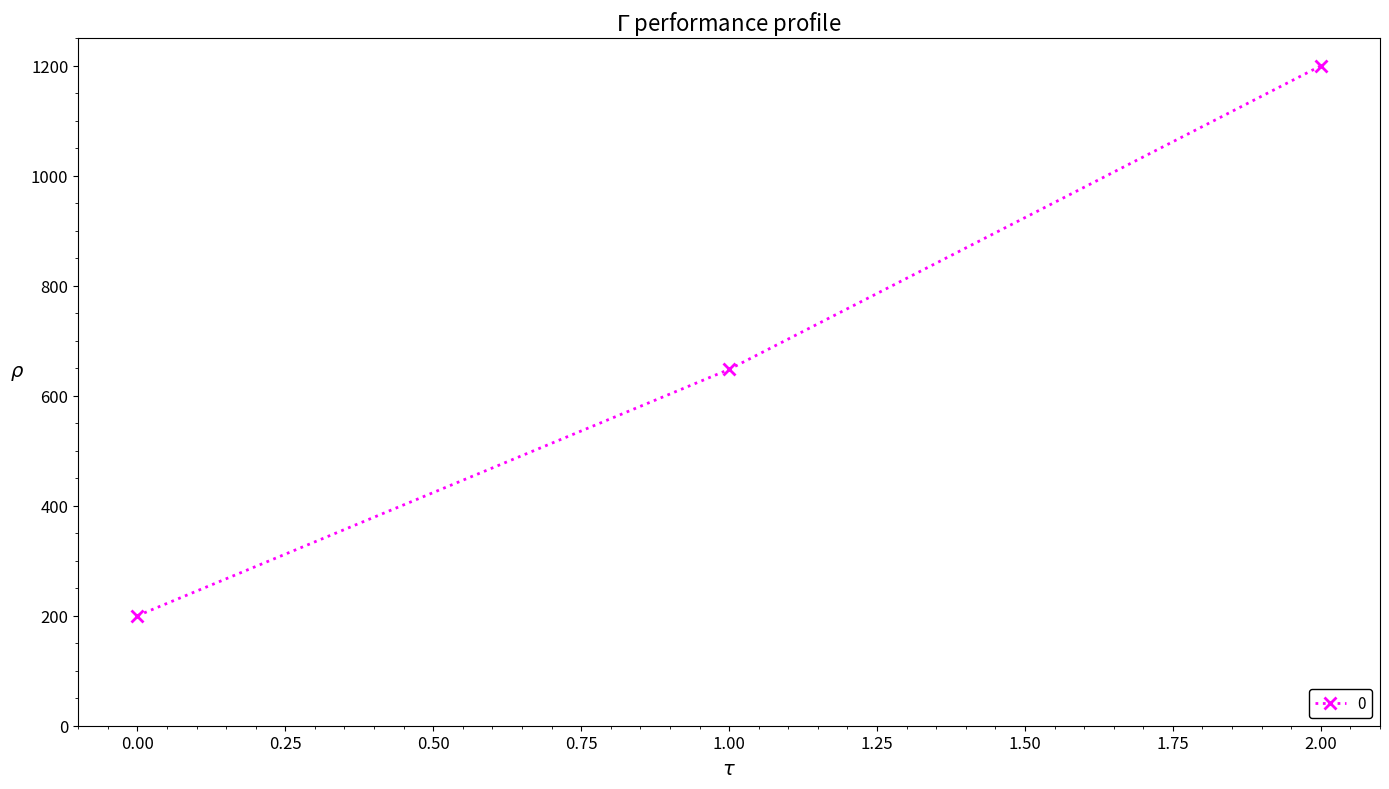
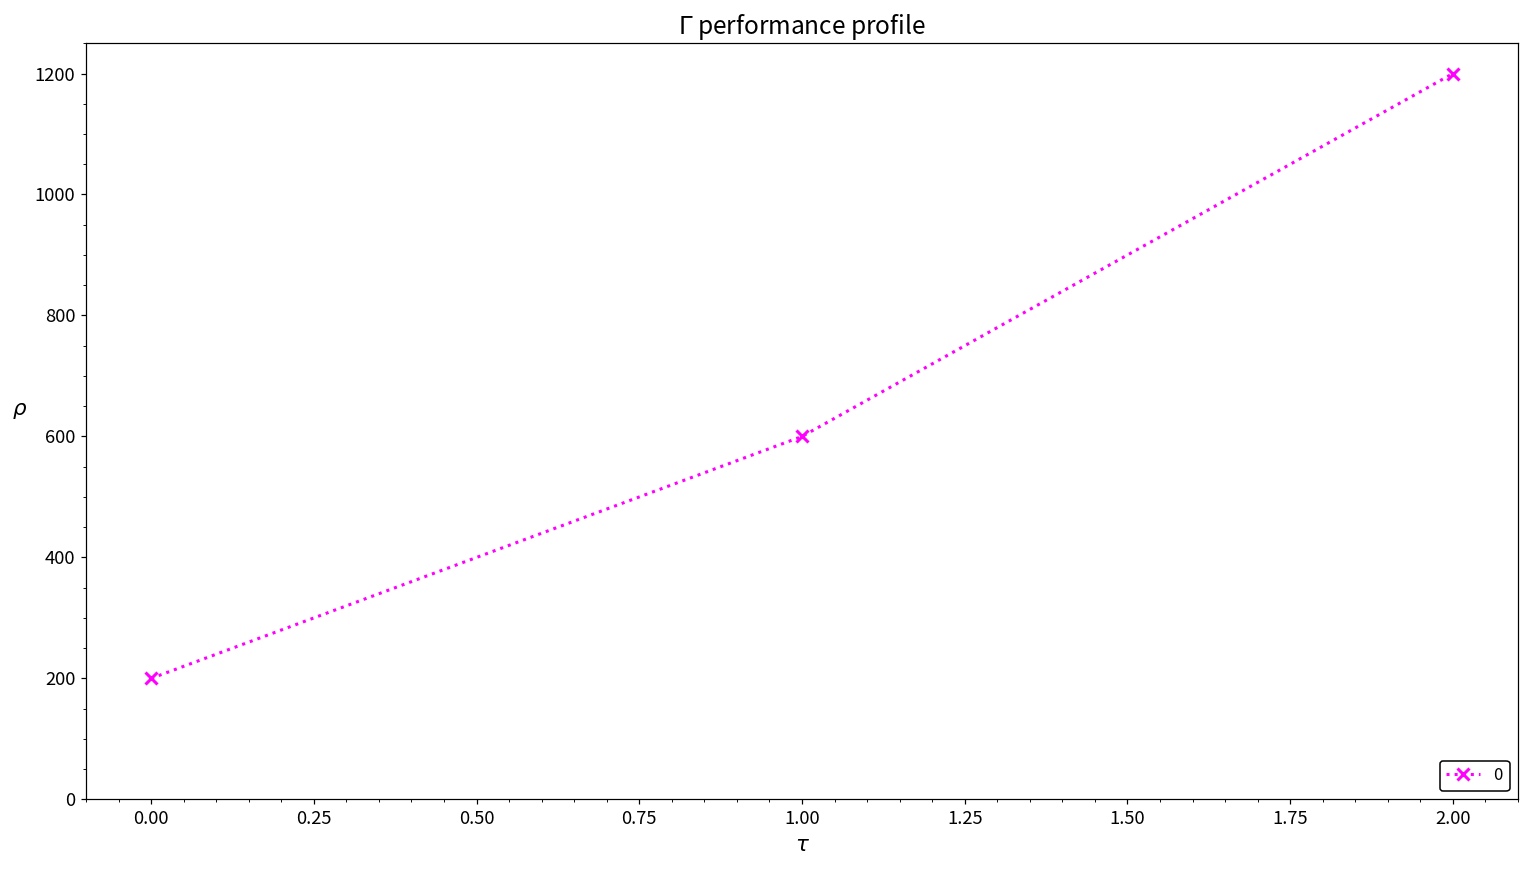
  {
    "0.00": 200,
-   "1.00": 650,
+   "1.00": 600,
    "2.00": 1200
  }
